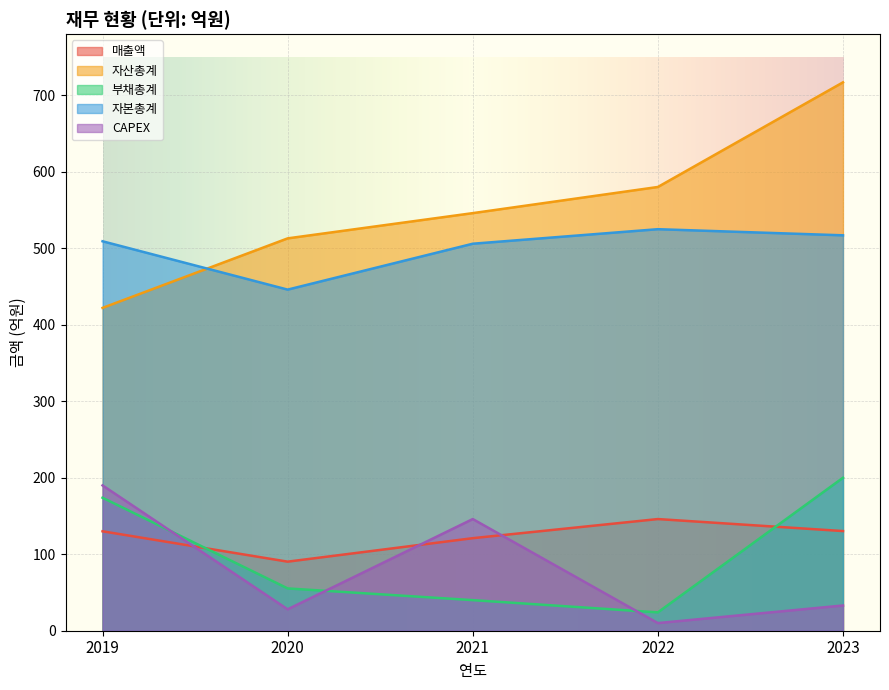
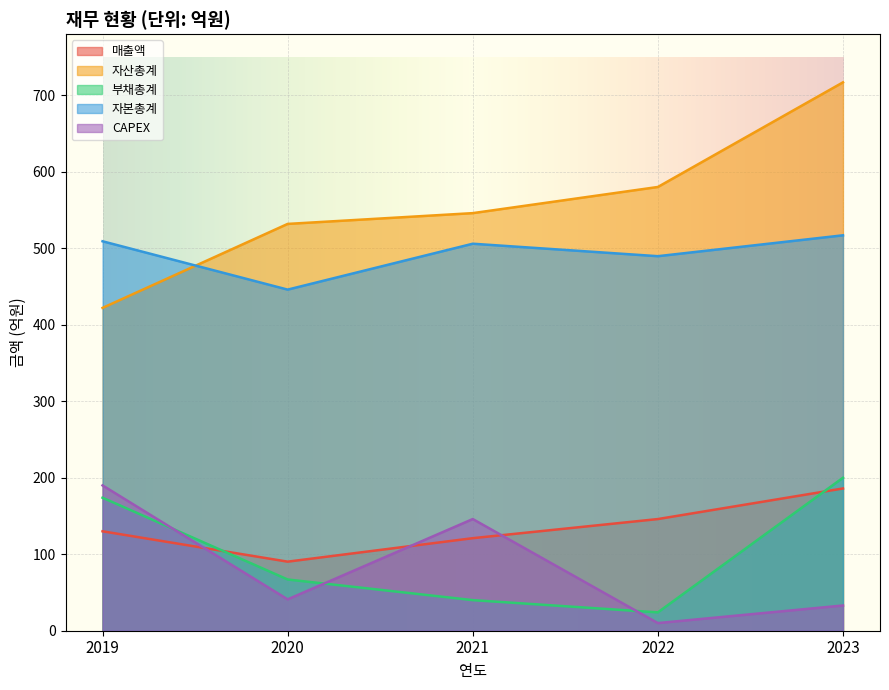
  {
    "매출액": {
      "2019": 130,
      "2020": 90,
      "2021": 120,
      "2022": 150,
-     "2023": 130
+     "2023": 190
    },
    "자산총계": {
      "2019": 420,
-     "2020": 510,
+     "2020": 530,
      "2021": 550,
      "2022": 580,
      "2023": 720
    },
    "부채총계": {
      "2019": 170,
-     "2020": 60,
+     "2020": 70,
      "2021": 40,
      "2022": 20,
      "2023": 200
    },
    "자본총계": {
      "2019": 510,
      "2020": 450,
      "2021": 510,
-     "2022": 530,
+     "2022": 490,
      "2023": 520
    },
    "CAPEX": {
      "2019": 190,
-     "2020": 30,
+     "2020": 40,
      "2021": 150,
      "2022": 10,
      "2023": 30
    }
  }
